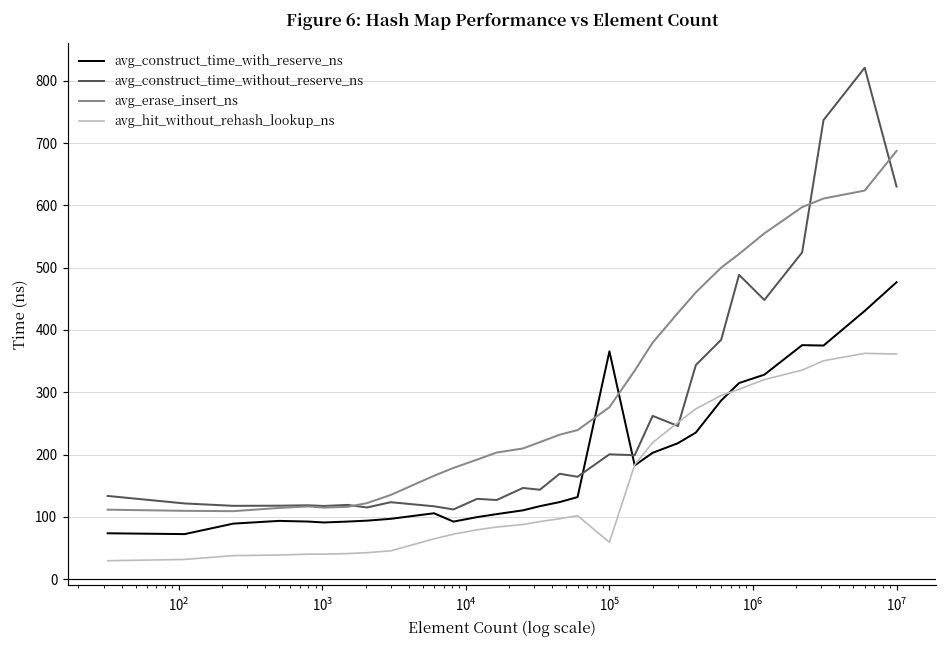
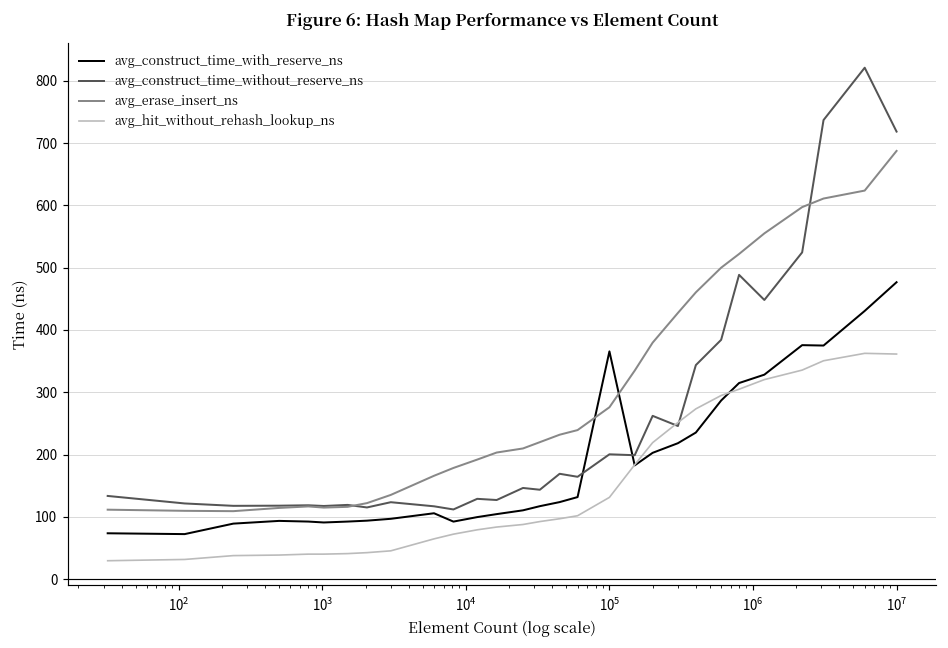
  {
    "avg_construct_time_with_reserve_ns": {
      "10^5": 370,
      "10^7": 480
    },
    "avg_construct_time_without_reserve_ns": {
      "10^5": 200,
-     "10^7": 630
+     "10^7": 720
    },
    "avg_erase_insert_ns": {
      "10^5": 280,
      "10^7": 690
    },
    "avg_hit_without_rehash_lookup_ns": {
-     "10^5": 60,
+     "10^5": 130,
      "10^7": 360
    }
  }
